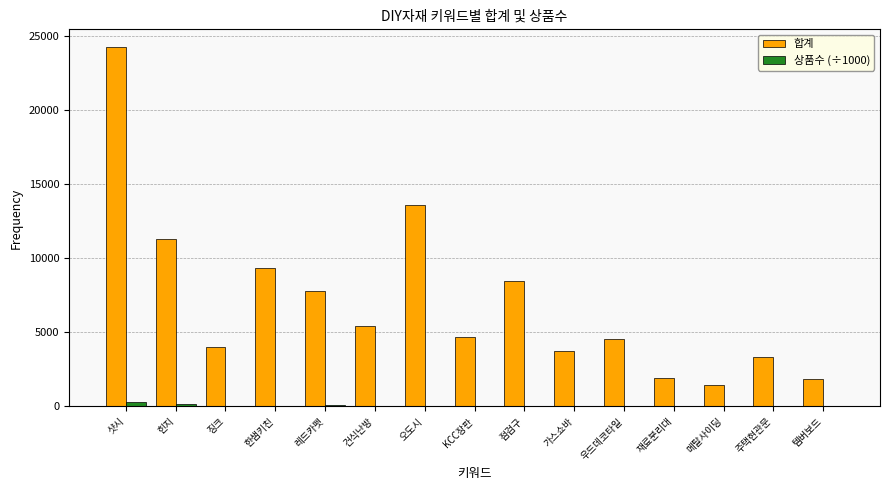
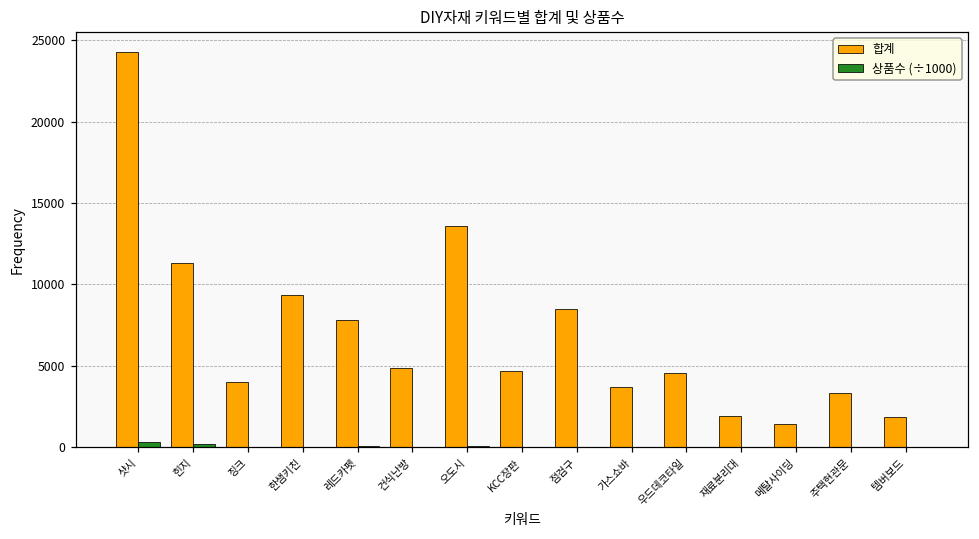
  {
    "합계": {
      "샷시": 24300,
      "힌지": 11300,
      "징크": 4000,
      "한샘키친": 9400,
      "레드카펫": 7800,
-     "건식난방": 5400,
+     "건식난방": 4800,
      "오도시": 13600,
      "KCC장판": 4700,
      "점검구": 8500,
      "가스쇼바": 3700,
      "우드데코타일": 4600,
      "재료분리대": 1900,
      "메탈사이딩": 1400,
      "주택현관문": 3400,
      "템버보드": 1900
    },
    "상품수 (÷1000)": {
      "샷시": 300,
      "힌지": 200
    }
  }
